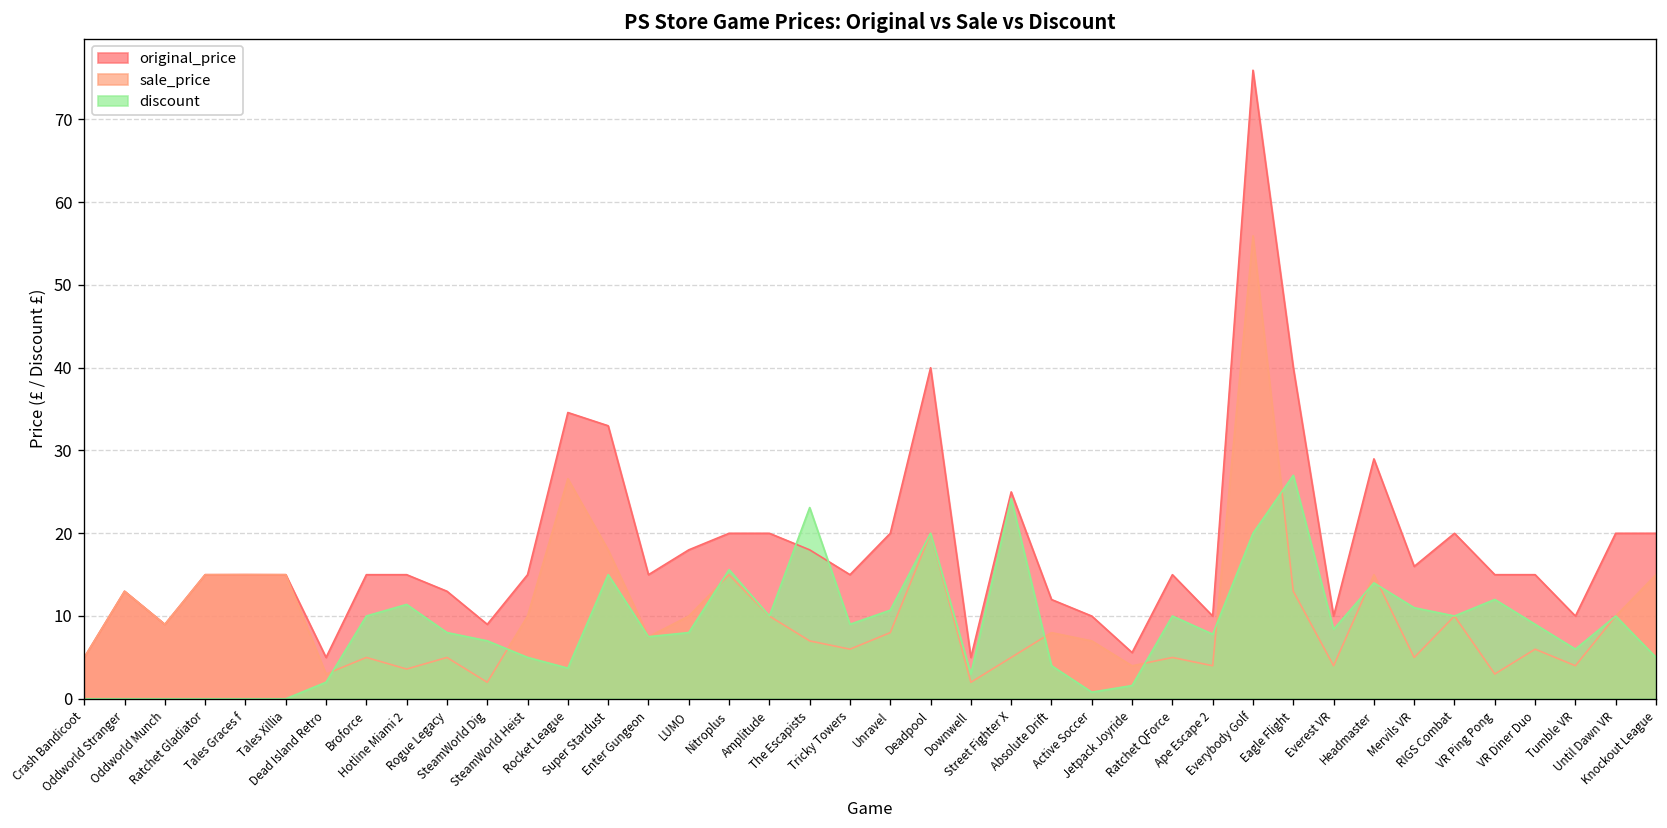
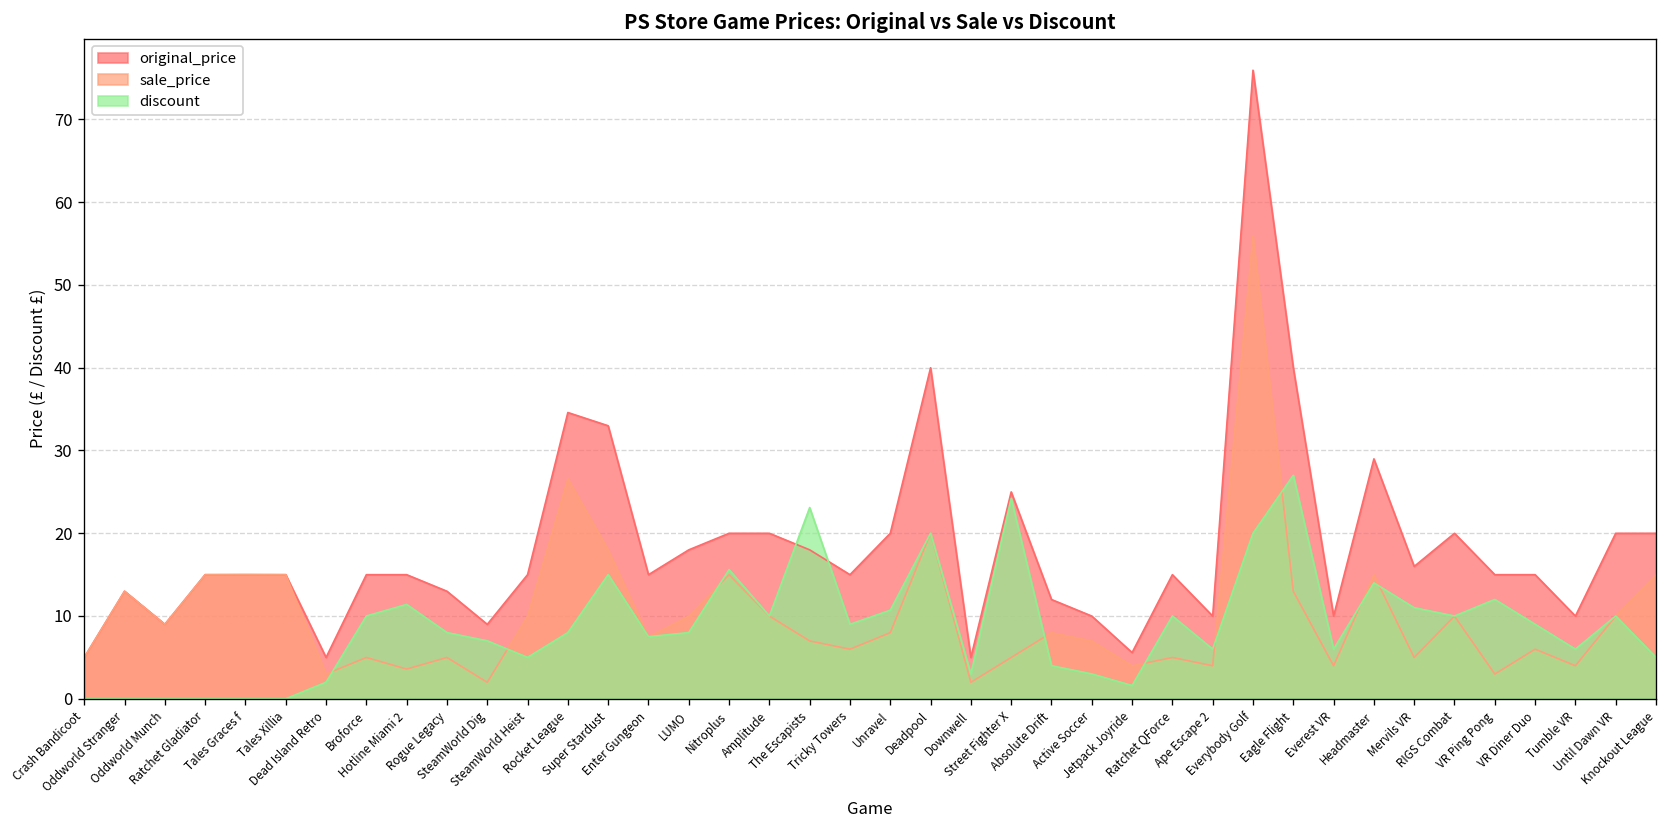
  {
    "discount": {
      "Crash Bandicoot": 0,
      "Oddworld Stranger": 0,
      "Oddworld Munch": 0,
      "Ratchet Gladiator": 0,
      "Tales Graces f": 0,
      "Tales Xillia": 0,
      "Dead Island Retro": 2,
      "Broforce": 10,
      "Hotline Miami 2": 11,
      "Rogue Legacy": 8,
      "SteamWorld Dig": 7,
      "SteamWorld Heist": 5,
-     "Rocket League": 4,
+     "Rocket League": 8,
      "Super Stardust": 15,
      "LUMO": 8,
      "Nitroplus": 16,
      "The Escapists": 23,
      "Tricky Towers": 9,
      "Unravel": 11,
      "Downwell": 3,
      "Street Fighter X": 24,
      "Absolute Drift": 4,
-     "Active Soccer": 1,
+     "Active Soccer": 3,
      "Jetpack Joyride": 2,
      "Ratchet QForce": 10,
-     "Ape Escape 2": 8,
+     "Ape Escape 2": 6,
      "Everybody Golf": 20,
      "Eagle Flight": 27,
-     "Everest VR": 8,
+     "Everest VR": 6,
      "Headmaster": 14,
      "Mervils VR": 11,
      "VR Ping Pong": 12,
      "VR Diner Duo": 9,
      "Tumble VR": 6,
      "Knockout League": 5
    }
  }
